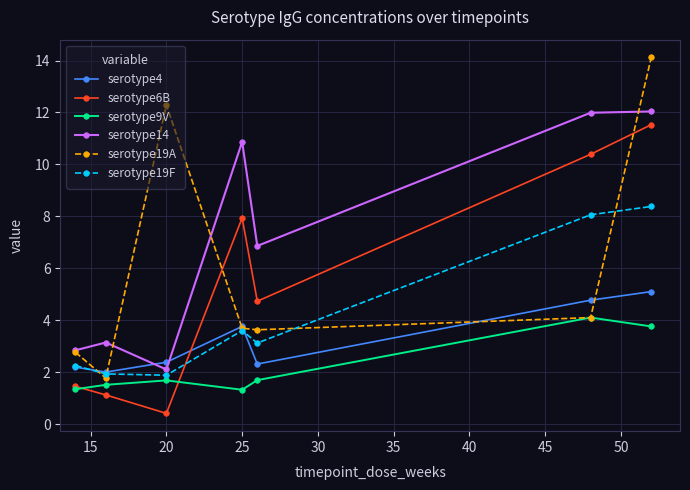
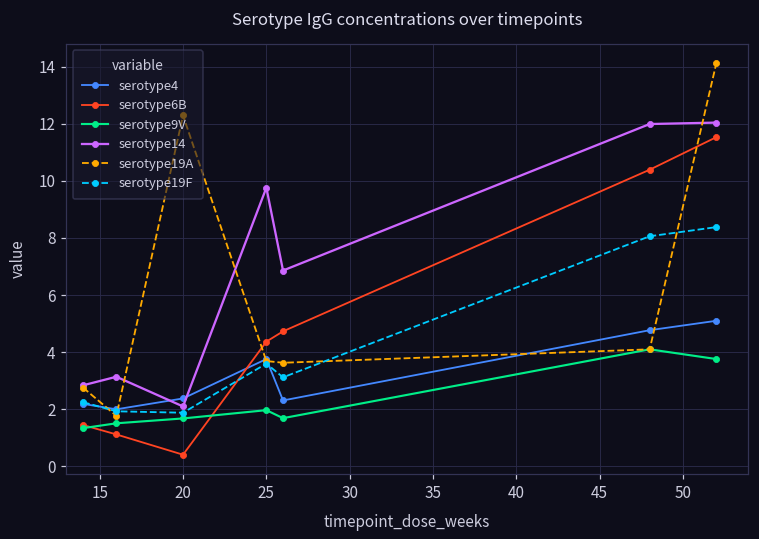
  {
    "serotype4": {
      "20": 2.4
    },
    "serotype6B": {
      "20": 0.4,
-     "25": 7.9
+     "25": 4.4
    },
    "serotype9V": {
      "20": 1.7,
-     "25": 1.3
+     "25": 2.0
    },
    "serotype14": {
      "20": 2.1,
-     "25": 10.9
+     "25": 9.8
    },
    "serotype19F": {
      "20": 1.9
    }
  }
